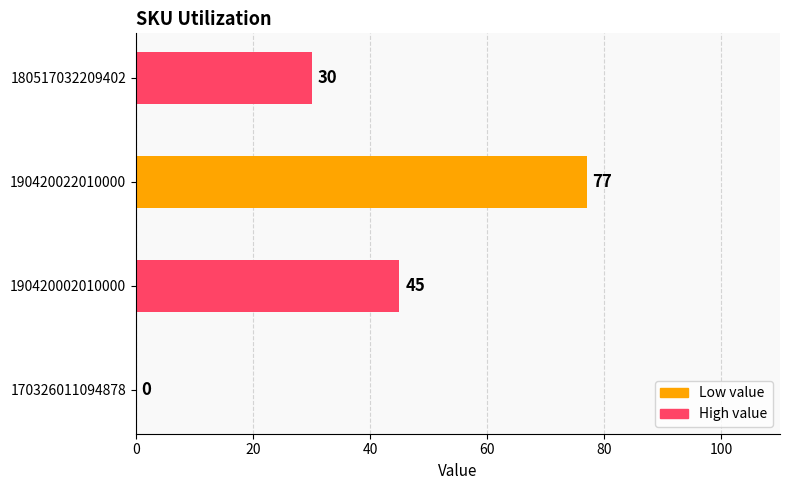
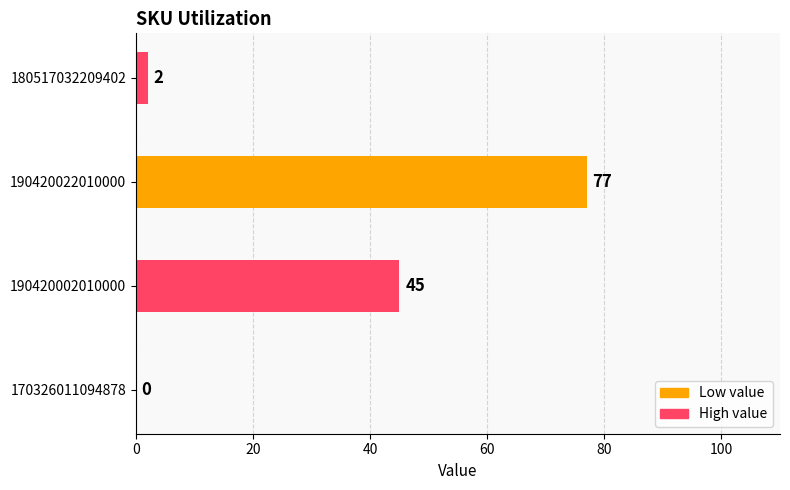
  {
-   "180517032209402": 30,
+   "180517032209402": 2,
    "190420022010000": 77,
    "190420002010000": 45,
    "170326011094878": 0
  }
